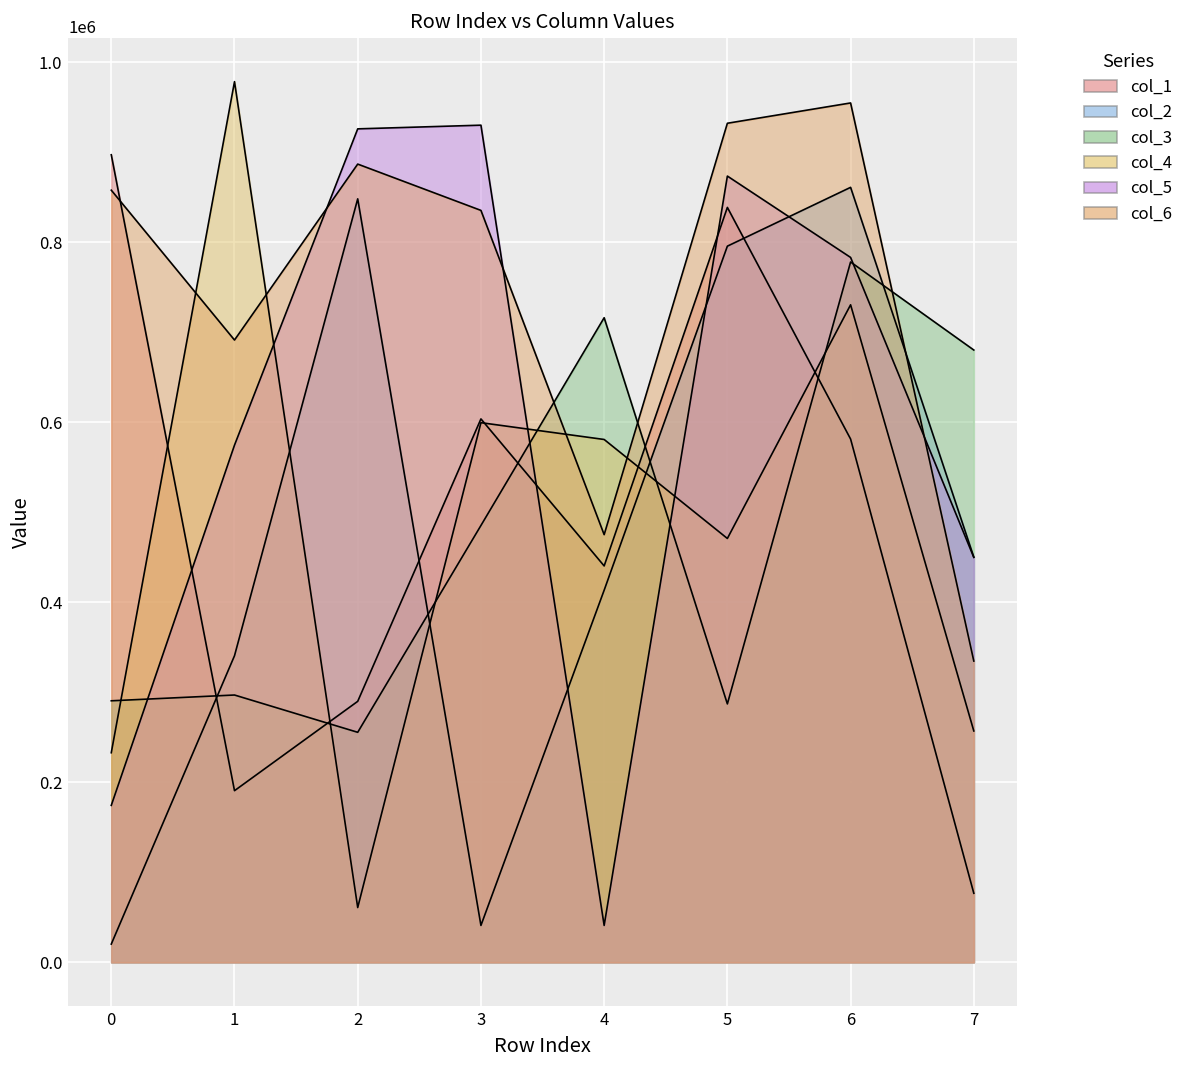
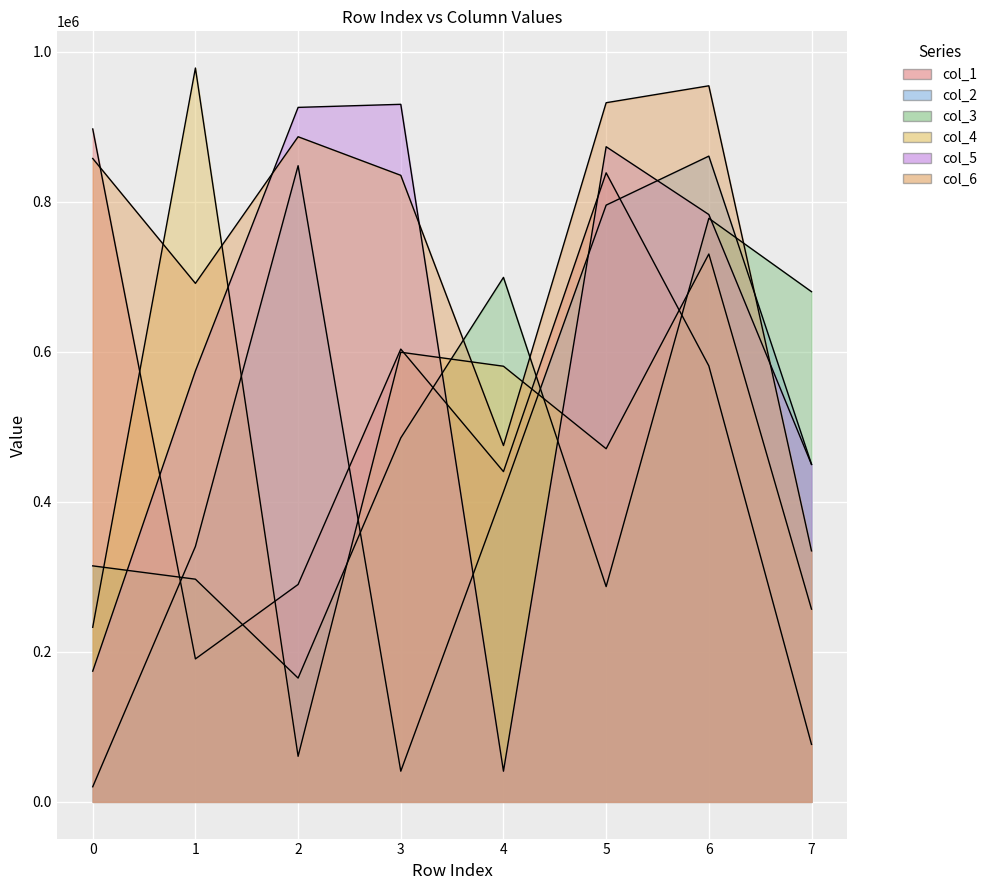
  {
    "col_3": {
-     "0": 290000,
+     "0": 310000,
      "1": 300000,
-     "2": 260000,
+     "2": 170000,
      "3": 490000,
-     "4": 720000,
+     "4": 700000,
      "5": 290000,
      "6": 780000,
      "7": 680000
    }
  }
